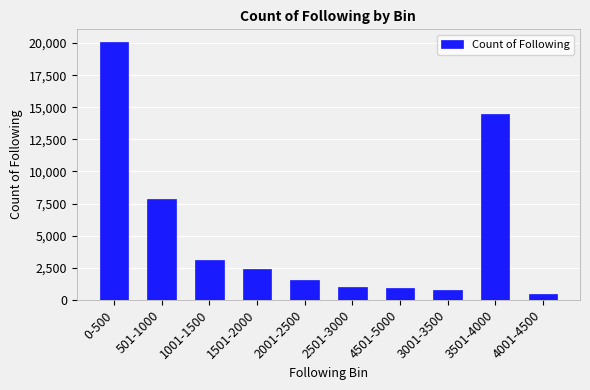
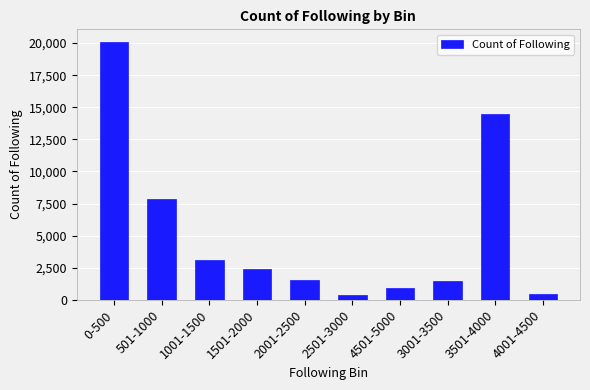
  {
    "0-500": "20,100",
    "501-1000": "7,800",
    "1001-1500": "3,100",
    "1501-2000": "2,400",
    "2001-2500": "1,500",
-   "2501-3000": "1,000",
+   "2501-3000": "400",
    "4501-5000": "900",
-   "3001-3500": "700",
+   "3001-3500": "1,500",
    "3501-4000": "14,500",
    "4001-4500": "500"
  }
